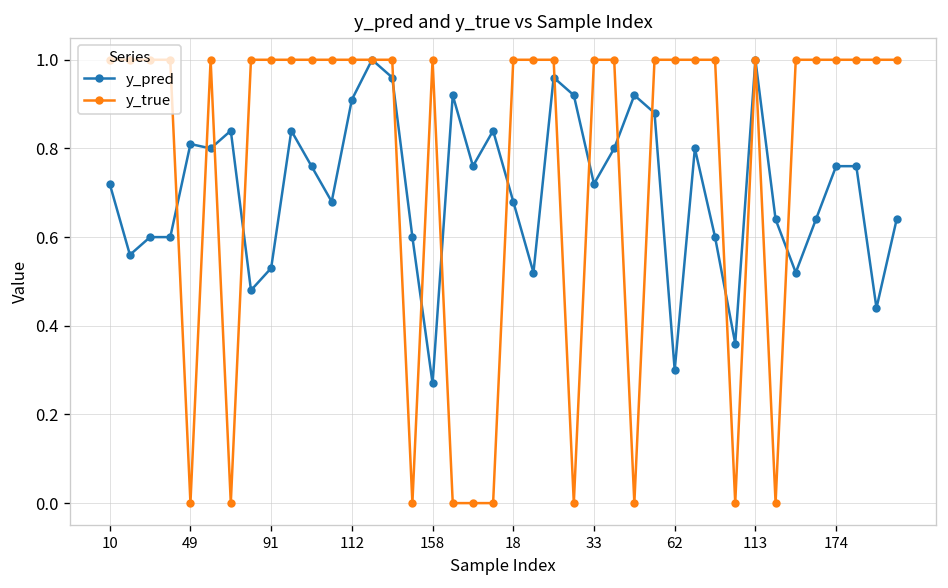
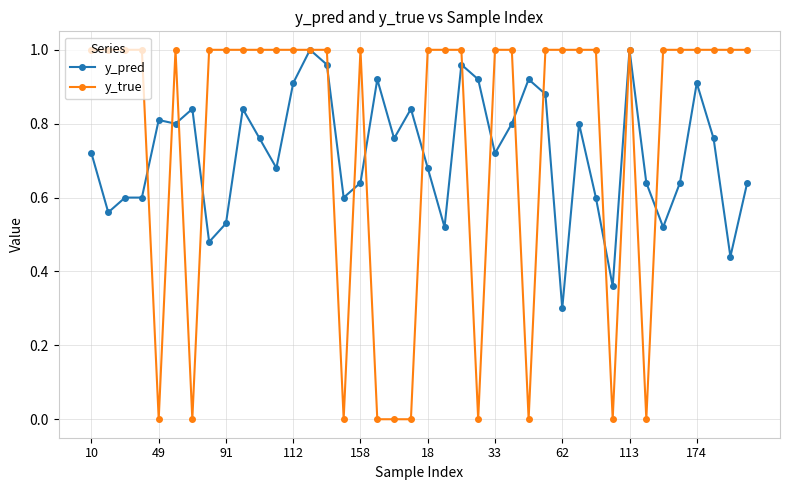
  {
    "y_pred": {
      "49": 0.81,
      "91": 0.53,
      "112": 0.91,
-     "158": 0.27,
+     "158": 0.64,
      "62": 0.30,
-     "174": 0.76
+     "174": 0.91
    },
    "y_true": {
      "49": 0.00,
      "91": 1.00,
      "112": 1.00,
      "158": 1.00,
      "62": 1.00,
      "174": 1.00
    }
  }
